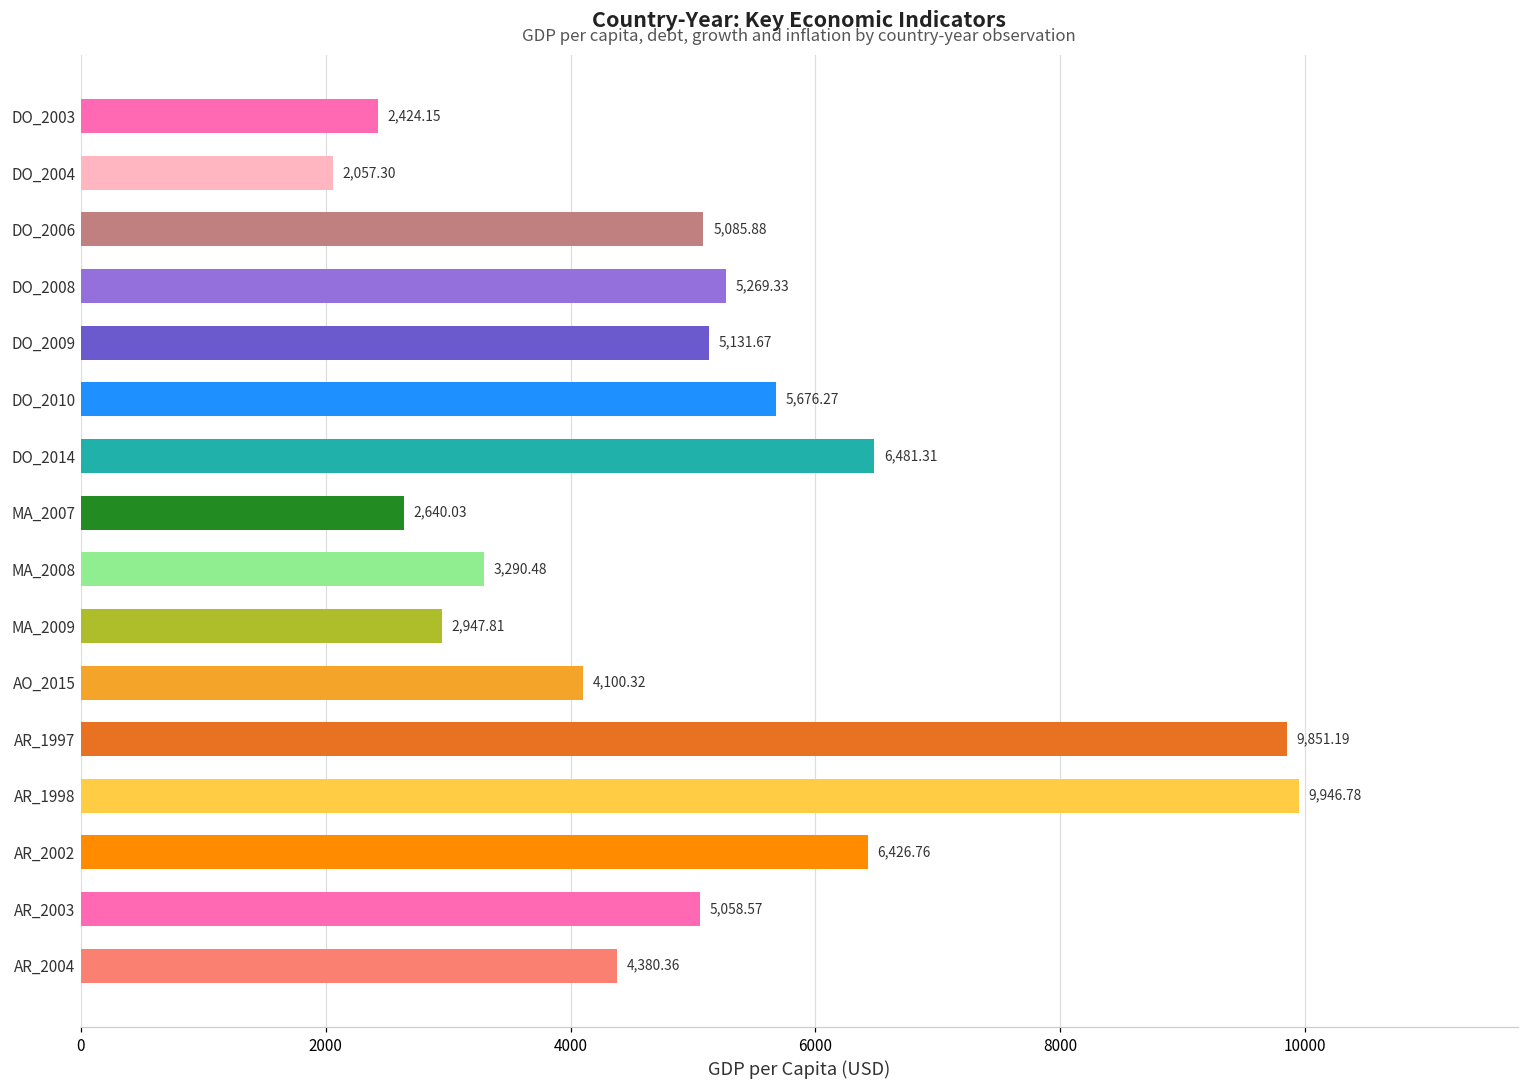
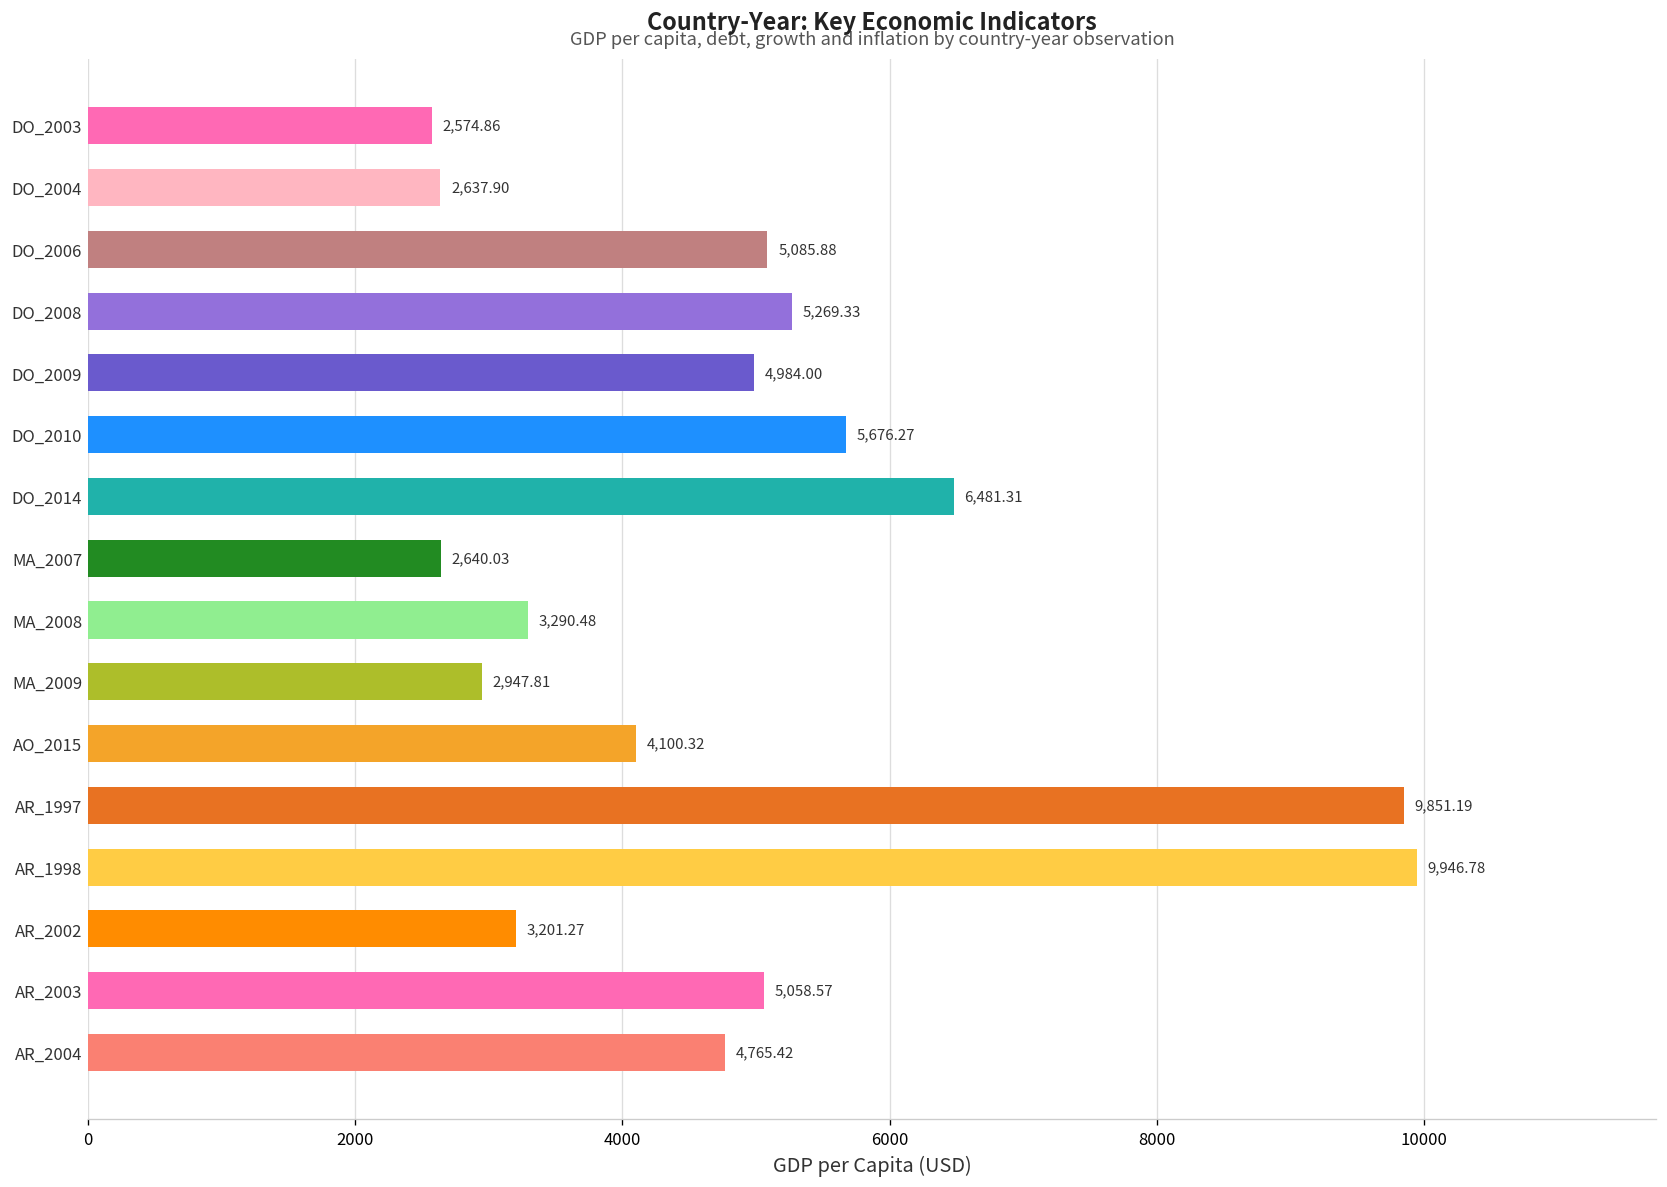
  {
-   "DO_2003": "2,424.15",
-   "DO_2004": "2,057.30",
+   "DO_2003": "2,574.86",
+   "DO_2004": "2,637.90",
    "DO_2006": "5,085.88",
    "DO_2008": "5,269.33",
-   "DO_2009": "5,131.67",
+   "DO_2009": "4,984.00",
    "DO_2010": "5,676.27",
    "DO_2014": "6,481.31",
    "MA_2007": "2,640.03",
    "MA_2008": "3,290.48",
    "MA_2009": "2,947.81",
    "AO_2015": "4,100.32",
    "AR_1997": "9,851.19",
    "AR_1998": "9,946.78",
-   "AR_2002": "6,426.76",
+   "AR_2002": "3,201.27",
    "AR_2003": "5,058.57",
-   "AR_2004": "4,380.36"
+   "AR_2004": "4,765.42"
  }
